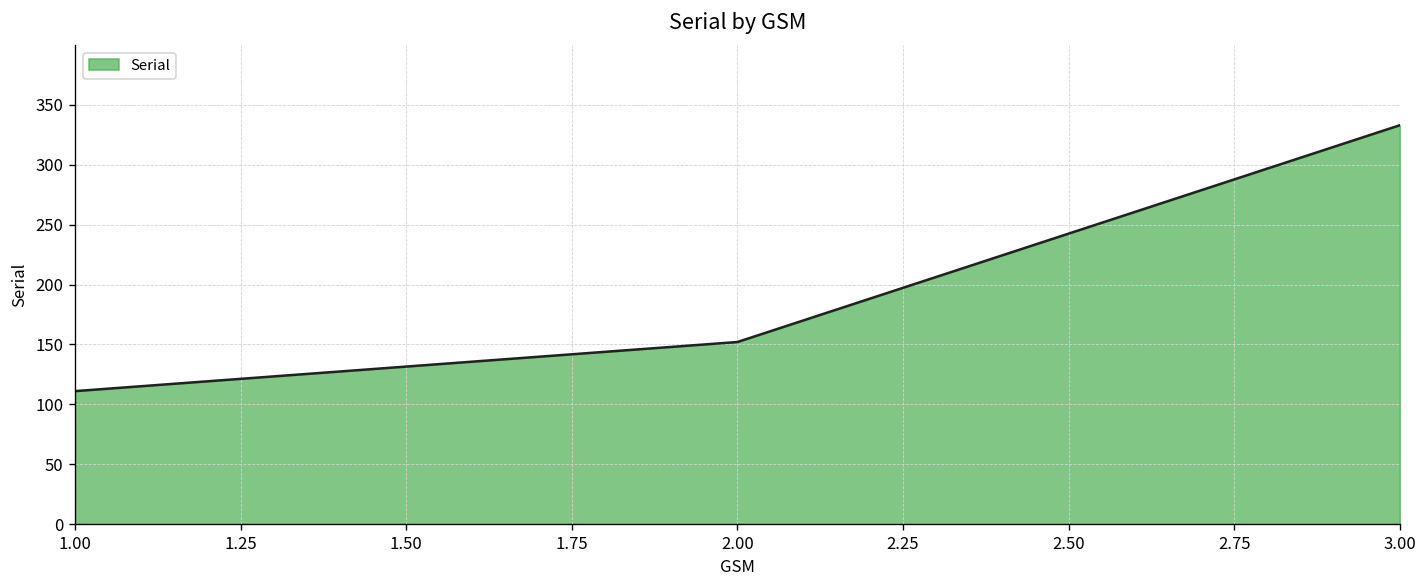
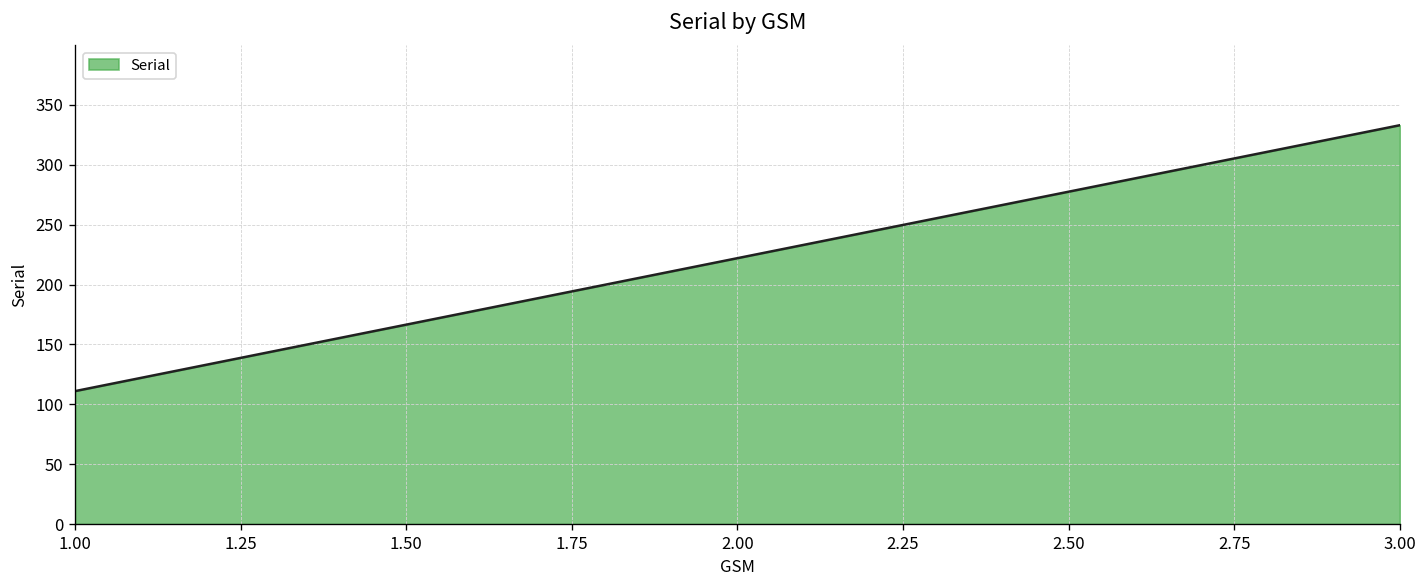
  {
    "1.00": 110,
-   "2.00": 150,
+   "2.00": 220,
    "3.00": 330
  }
